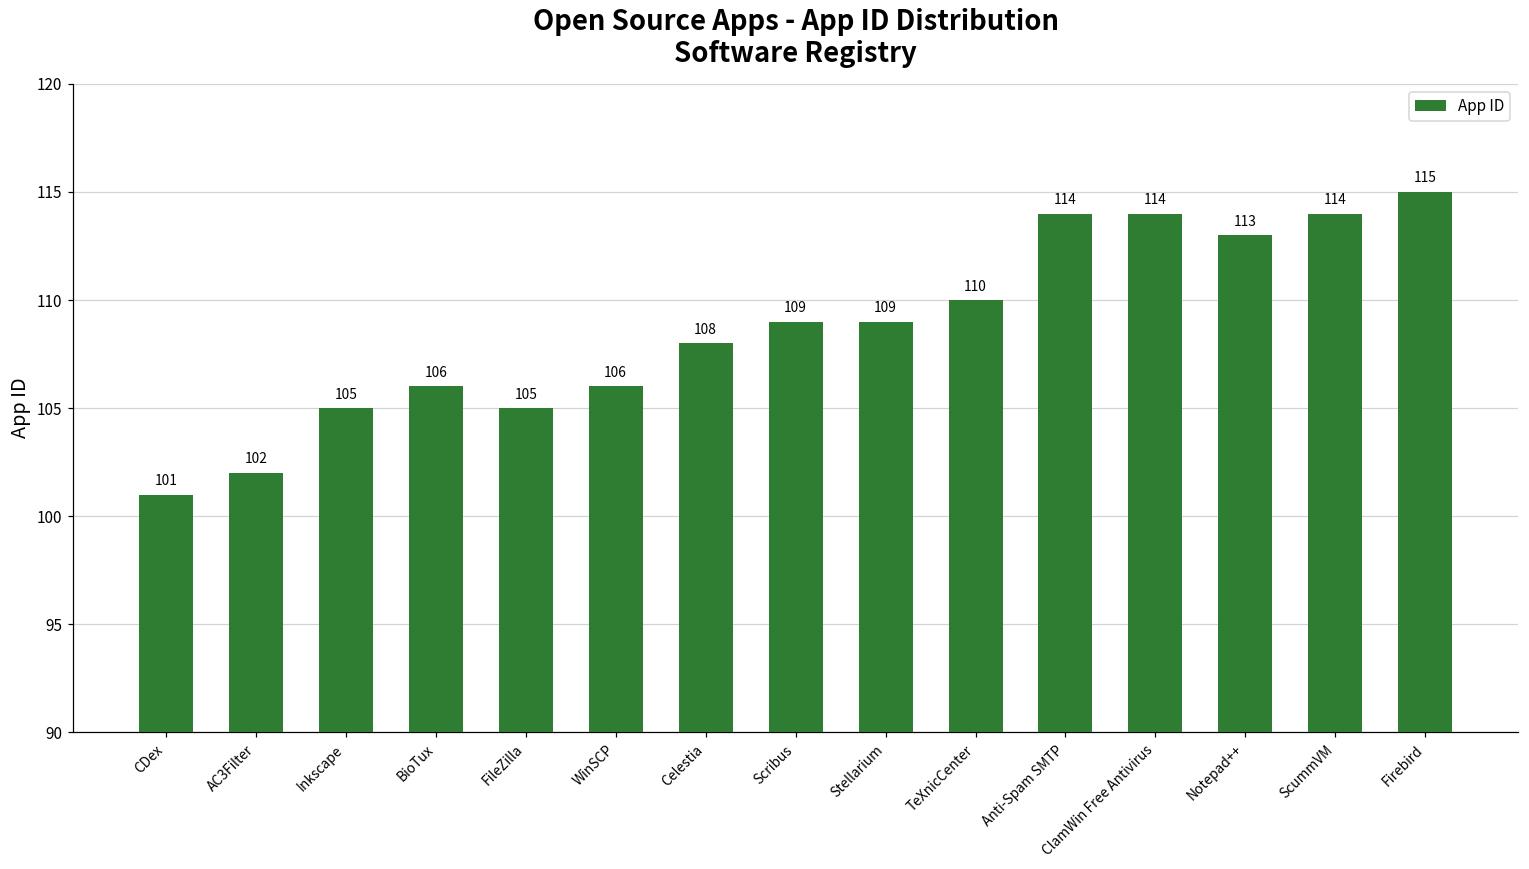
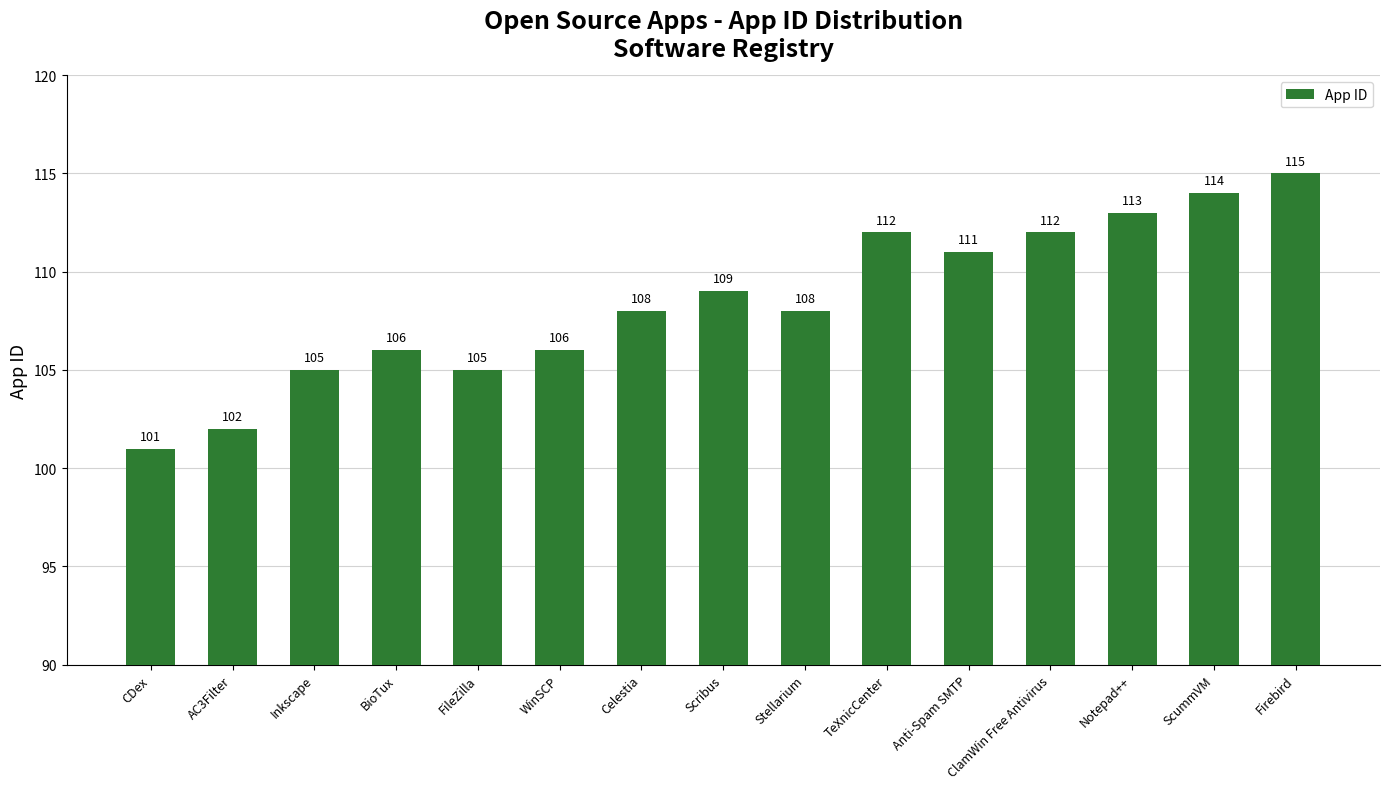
  {
    "CDex": 101,
    "AC3Filter": 102,
    "Inkscape": 105,
    "BioTux": 106,
    "FileZilla": 105,
    "WinSCP": 106,
    "Celestia": 108,
    "Scribus": 109,
-   "Stellarium": 109,
-   "TeXnicCenter": 110,
-   "Anti-Spam SMTP": 114,
-   "ClamWin Free Antivirus": 114,
+   "Stellarium": 108,
+   "TeXnicCenter": 112,
+   "Anti-Spam SMTP": 111,
+   "ClamWin Free Antivirus": 112,
    "Notepad++": 113,
    "ScummVM": 114,
    "Firebird": 115
  }
